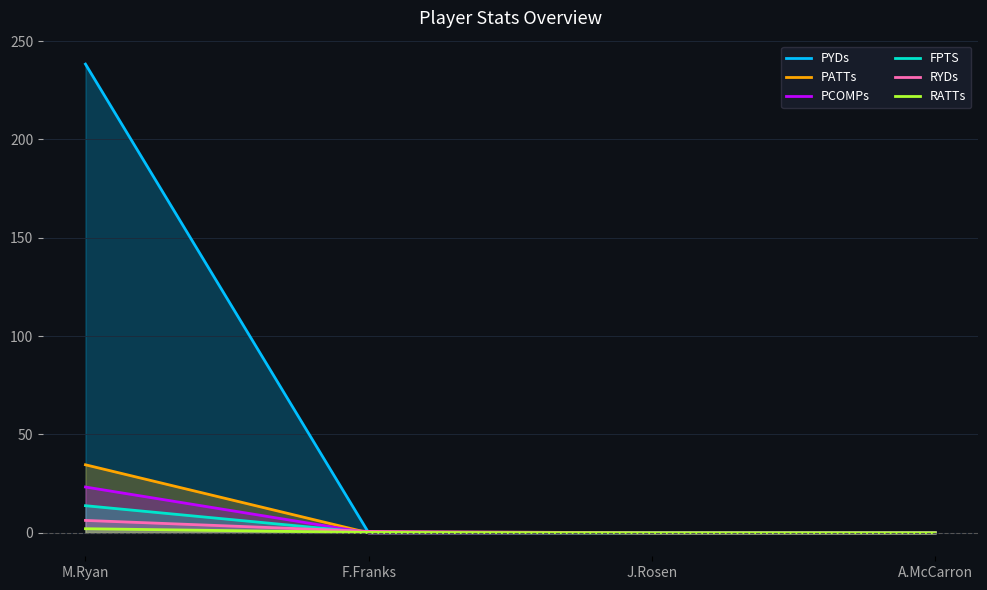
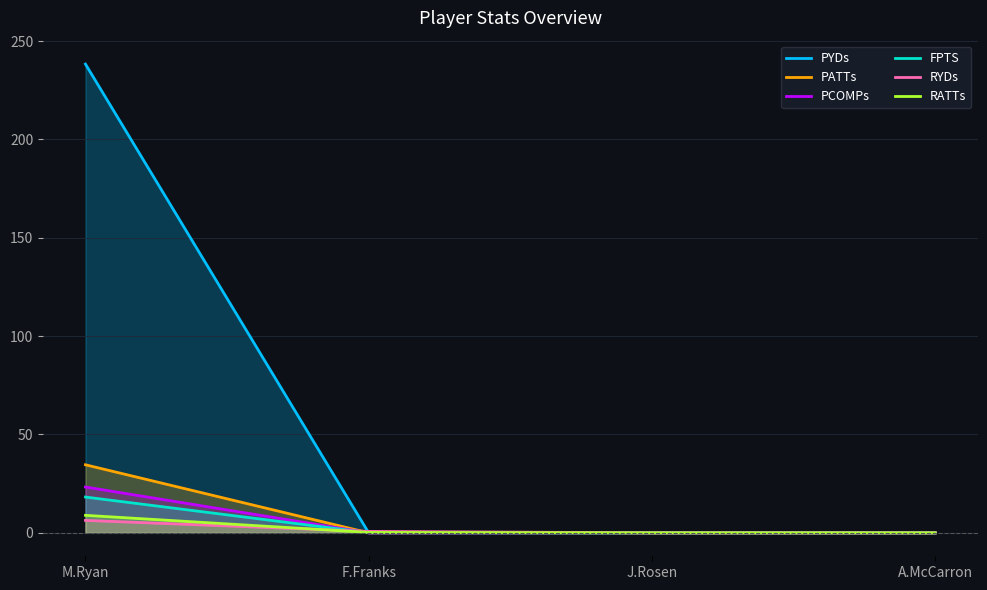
  {
    "PYDs": {
      "M.Ryan": 238
    },
    "PATTs": {
      "M.Ryan": 35
    },
    "PCOMPs": {
      "M.Ryan": 23
    },
    "FPTS": {
-     "M.Ryan": 14
+     "M.Ryan": 18
    },
    "RYDs": {
      "M.Ryan": 6
    },
    "RATTs": {
-     "M.Ryan": 2
+     "M.Ryan": 9
    }
  }
